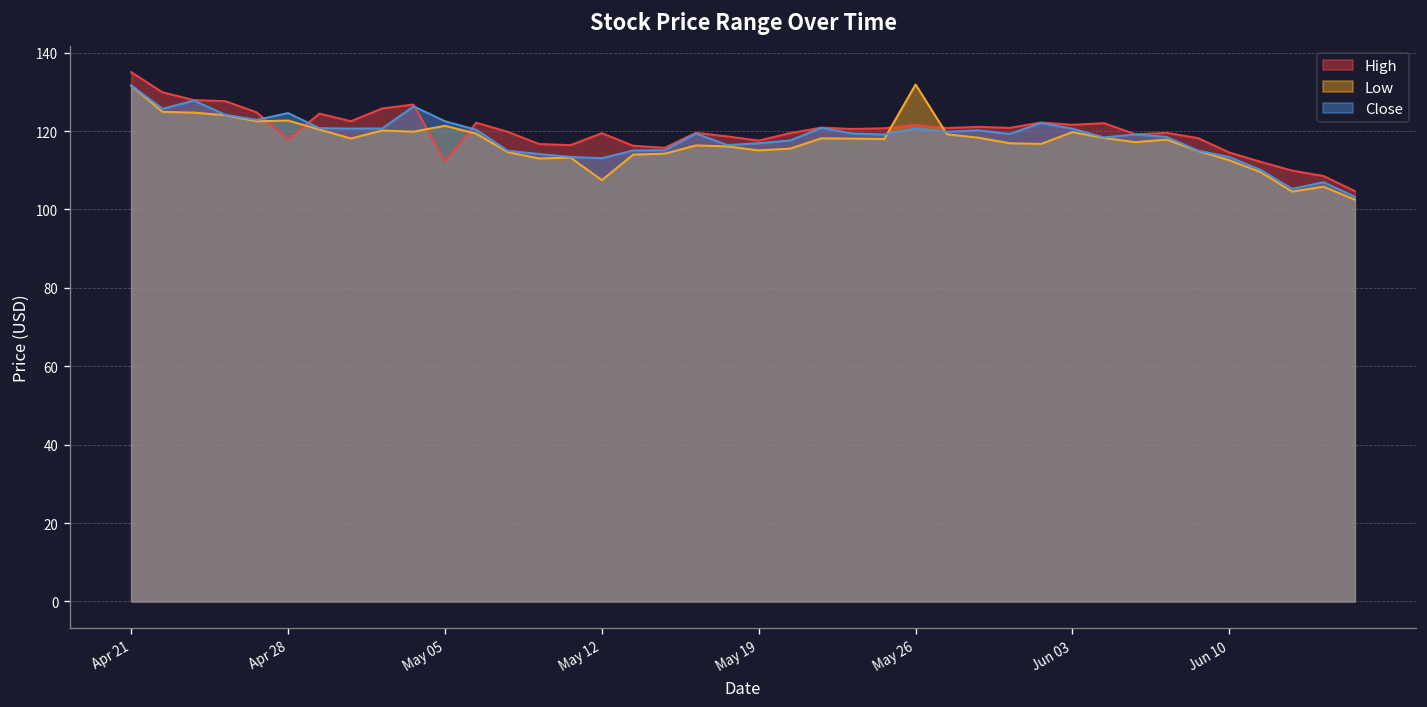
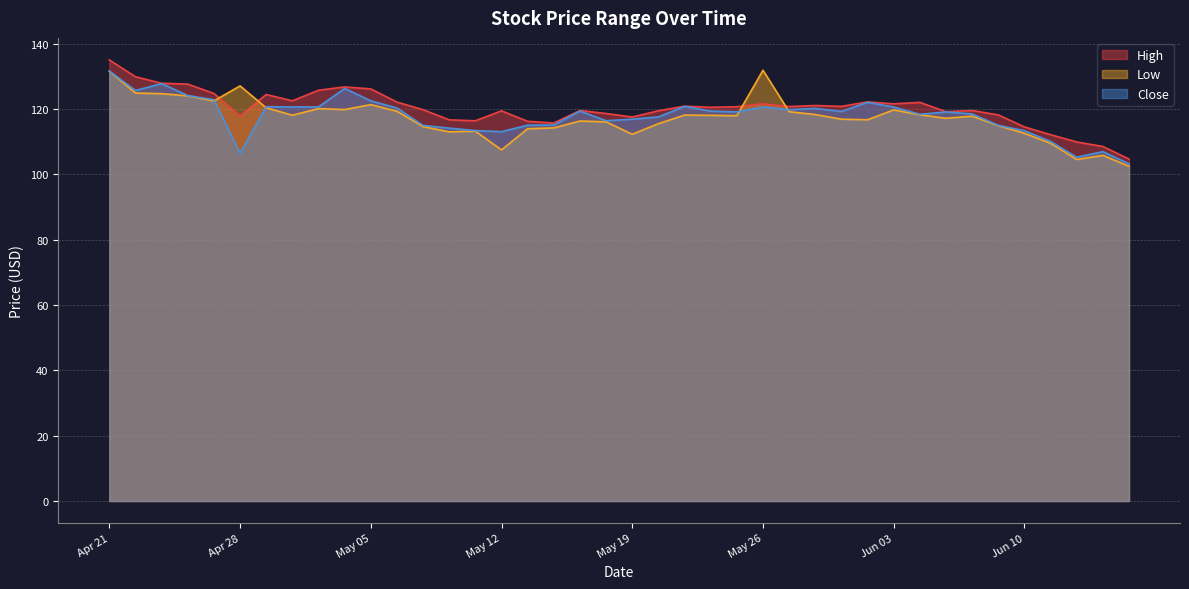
  {
    "High": {
      "Apr 21": 135,
      "Apr 28": 118,
-     "May 05": 112,
+     "May 05": 126,
      "May 12": 119,
      "May 26": 122,
      "Jun 03": 122,
      "Jun 10": 115
    },
    "Low": {
-     "Apr 28": 123,
+     "Apr 28": 127,
      "May 05": 121,
      "May 12": 108,
-     "May 19": 115,
+     "May 19": 112,
      "May 26": 132,
      "Jun 03": 120,
      "Jun 10": 113
    },
    "Close": {
-     "Apr 28": 125,
+     "Apr 28": 106,
      "May 05": 123,
      "May 12": 113,
      "May 26": 121,
      "Jun 03": 121,
      "Jun 10": 113
    }
  }
